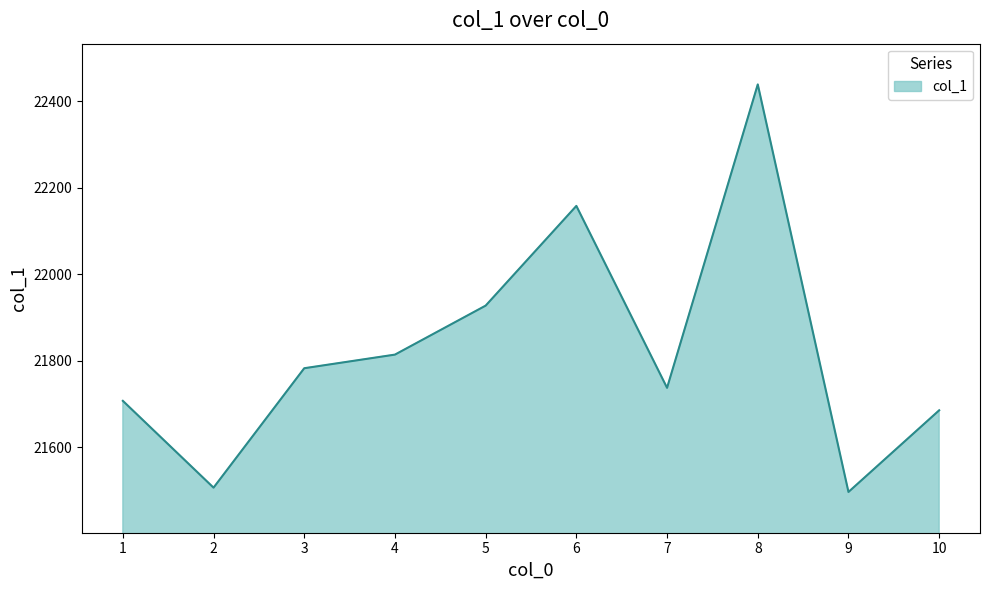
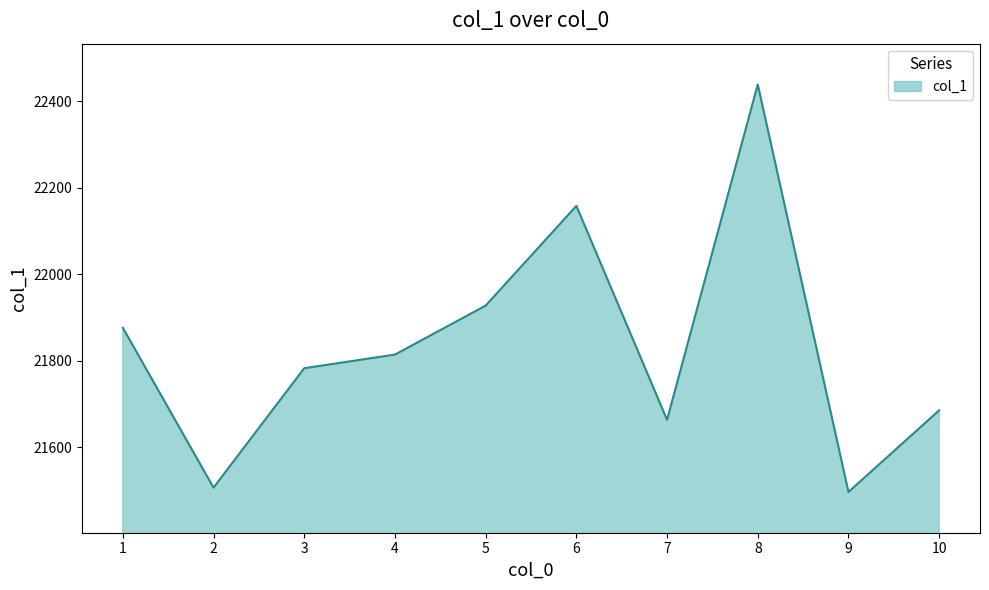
  {
-   "1": 21710,
+   "1": 21880,
    "2": 21510,
    "3": 21780,
    "4": 21810,
    "5": 21930,
    "6": 22160,
-   "7": 21740,
+   "7": 21660,
    "8": 22440,
    "9": 21500,
    "10": 21690
  }
